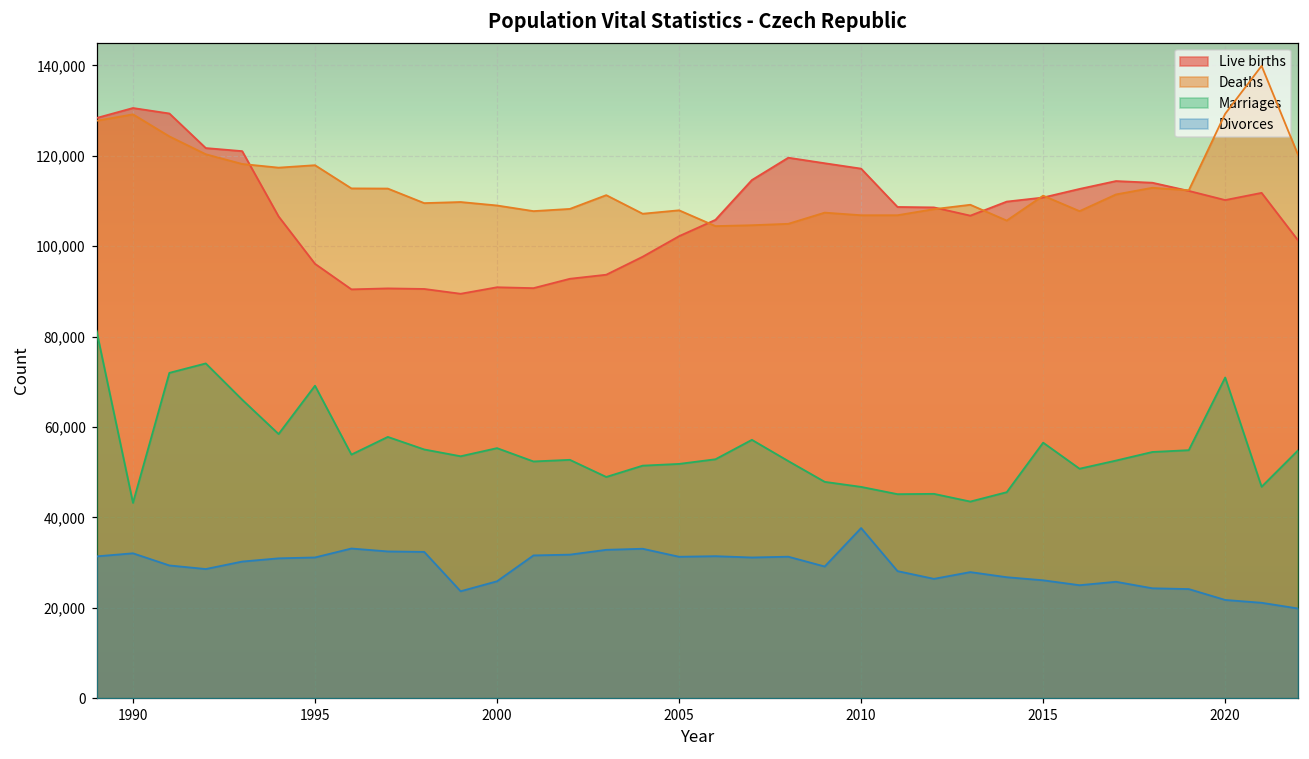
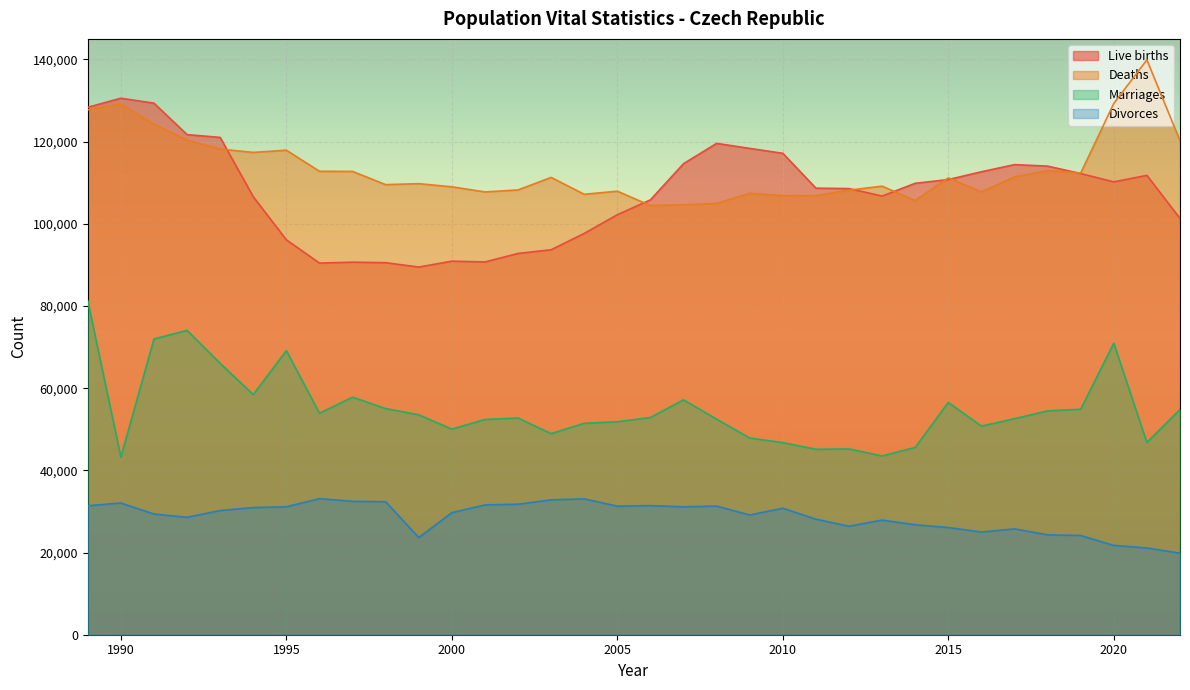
  {
    "Marriages": {
      "1990": "43,000",
      "1995": "69,000",
-     "2000": "55,000",
+     "2000": "50,000",
      "2005": "52,000",
      "2010": "47,000",
      "2015": "57,000",
      "2020": "71,000"
    },
    "Divorces": {
      "1990": "32,000",
      "1995": "31,000",
-     "2000": "26,000",
+     "2000": "30,000",
      "2005": "31,000",
-     "2010": "38,000",
+     "2010": "31,000",
      "2015": "26,000",
      "2020": "22,000"
    }
  }
